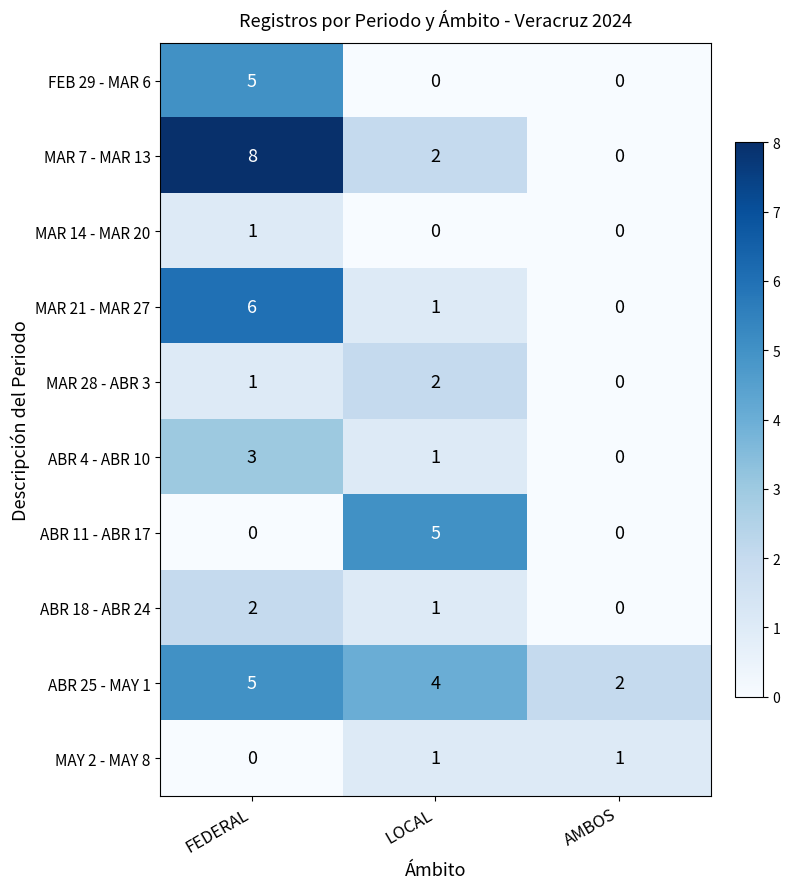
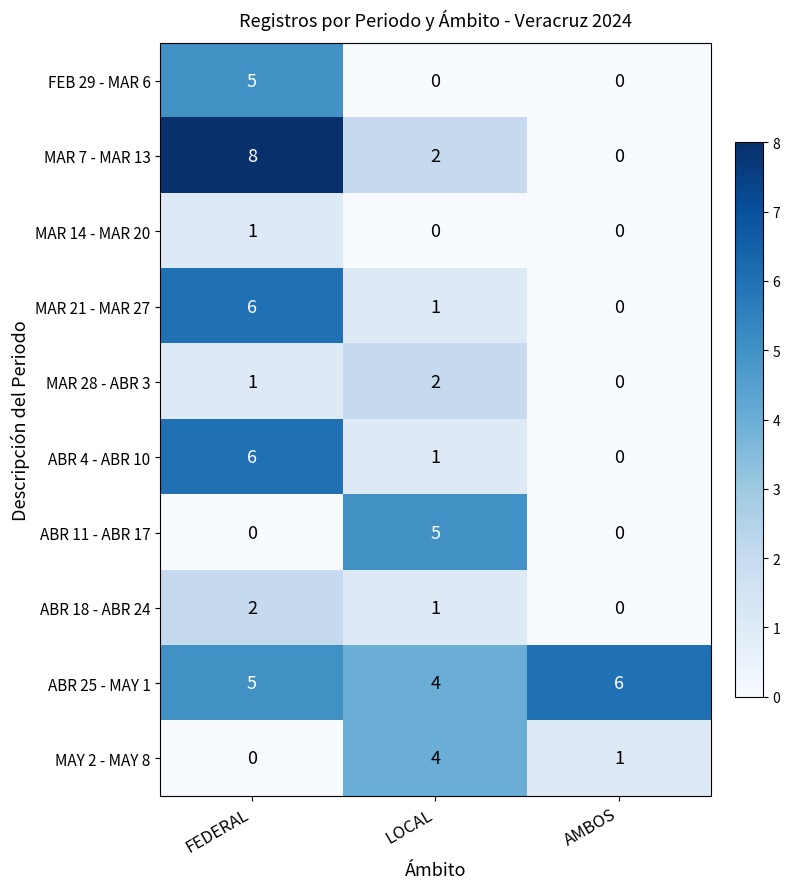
  {
    "FEB 29 - MAR 6": {
      "FEDERAL": 5,
      "LOCAL": 0,
      "AMBOS": 0
    },
    "MAR 7 - MAR 13": {
      "FEDERAL": 8,
      "LOCAL": 2,
      "AMBOS": 0
    },
    "MAR 14 - MAR 20": {
      "FEDERAL": 1,
      "LOCAL": 0,
      "AMBOS": 0
    },
    "MAR 21 - MAR 27": {
      "FEDERAL": 6,
      "LOCAL": 1,
      "AMBOS": 0
    },
    "MAR 28 - ABR 3": {
      "FEDERAL": 1,
      "LOCAL": 2,
      "AMBOS": 0
    },
    "ABR 4 - ABR 10": {
-     "FEDERAL": 3,
+     "FEDERAL": 6,
      "LOCAL": 1,
      "AMBOS": 0
    },
    "ABR 11 - ABR 17": {
      "FEDERAL": 0,
      "LOCAL": 5,
      "AMBOS": 0
    },
    "ABR 18 - ABR 24": {
      "FEDERAL": 2,
      "LOCAL": 1,
      "AMBOS": 0
    },
    "ABR 25 - MAY 1": {
      "FEDERAL": 5,
      "LOCAL": 4,
-     "AMBOS": 2
+     "AMBOS": 6
    },
    "MAY 2 - MAY 8": {
      "FEDERAL": 0,
-     "LOCAL": 1,
+     "LOCAL": 4,
      "AMBOS": 1
    }
  }
